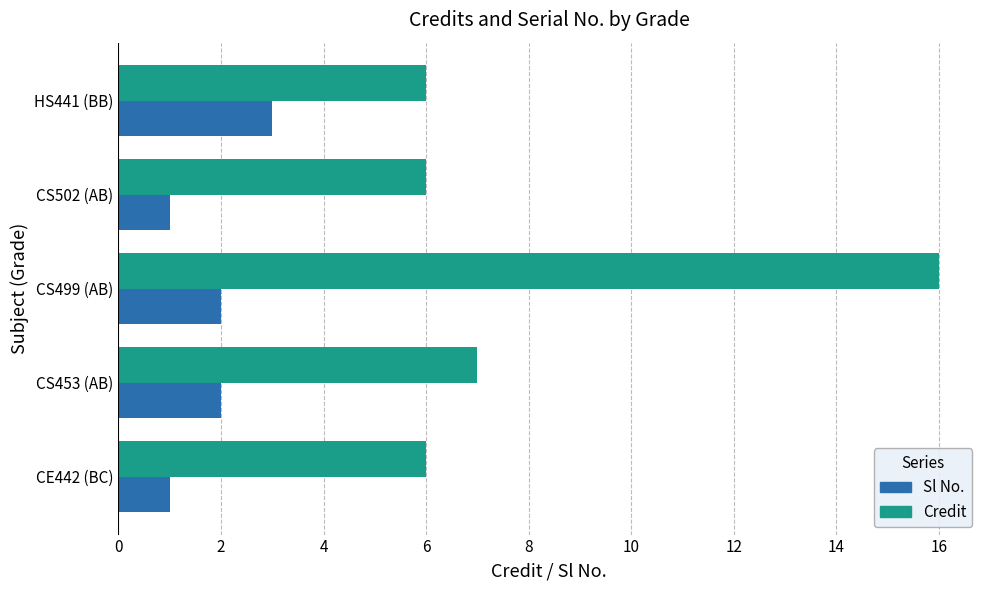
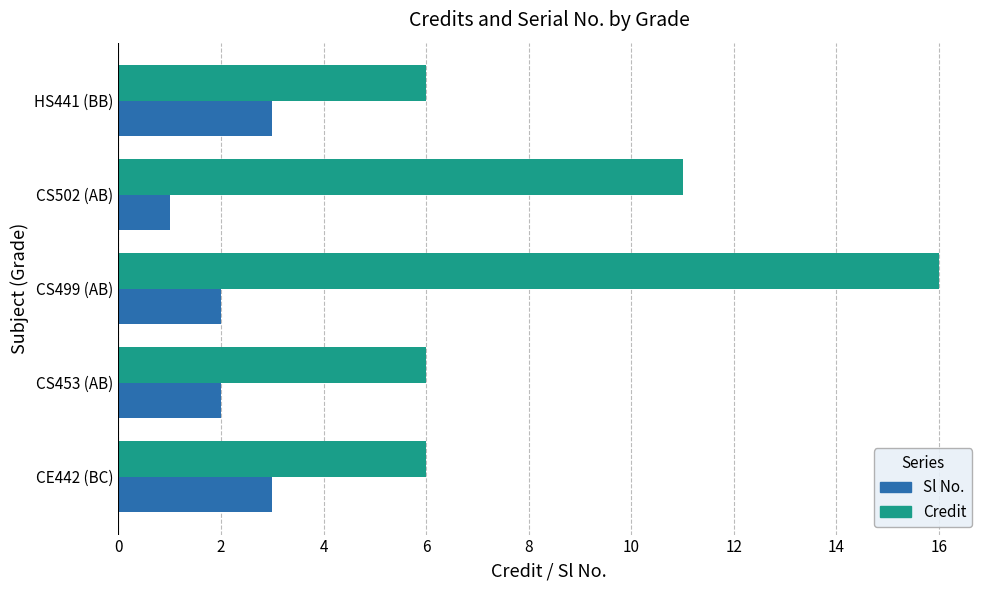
  {
    "Credit": {
      "HS441 (BB)": 6,
-     "CS502 (AB)": 6,
+     "CS502 (AB)": 11,
      "CS499 (AB)": 16,
-     "CS453 (AB)": 7,
+     "CS453 (AB)": 6,
      "CE442 (BC)": 6
    },
    "Sl No.": {
      "HS441 (BB)": 3,
      "CS502 (AB)": 1,
      "CS499 (AB)": 2,
      "CS453 (AB)": 2,
-     "CE442 (BC)": 1
+     "CE442 (BC)": 3
    }
  }
